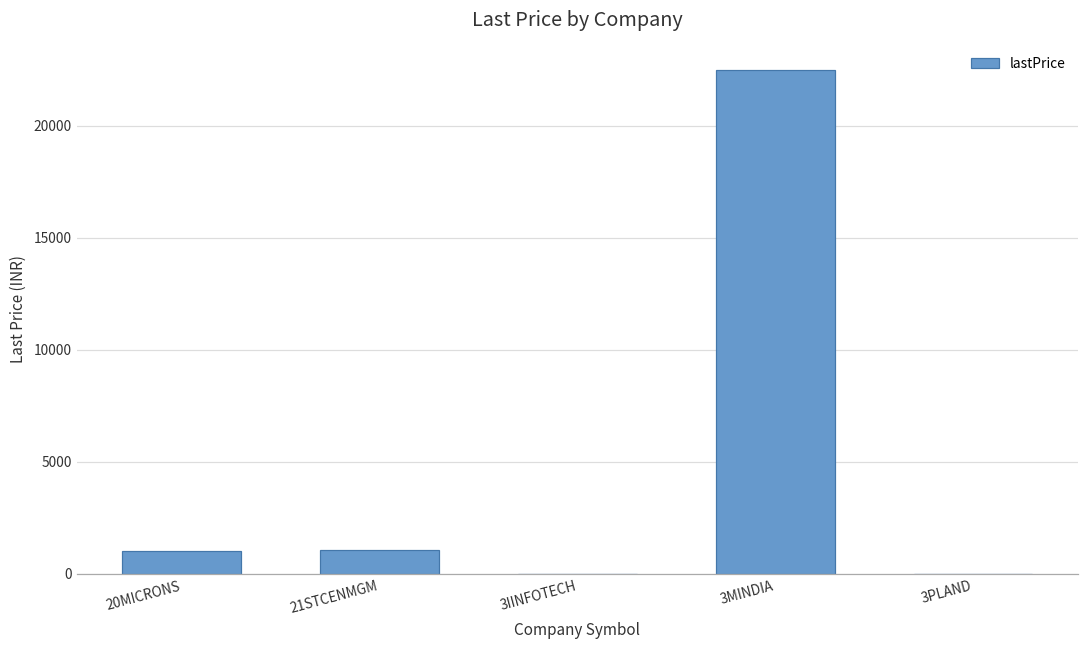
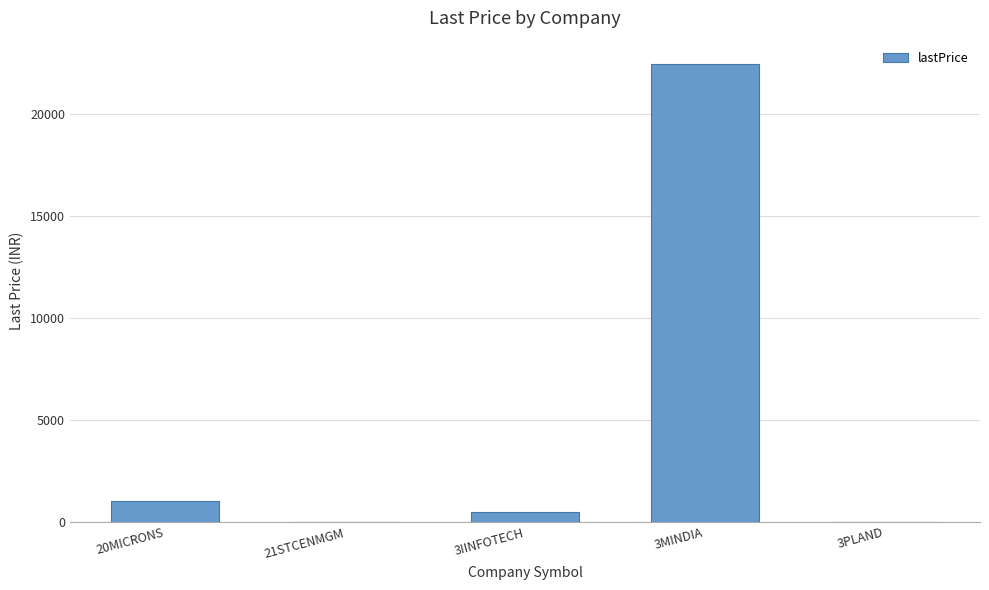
  {
    "20MICRONS": 1000,
-   "21STCENMGM": 1100,
-   "3IINFOTECH": 0,
+   "21STCENMGM": 0,
+   "3IINFOTECH": 500,
    "3MINDIA": 22500
  }
